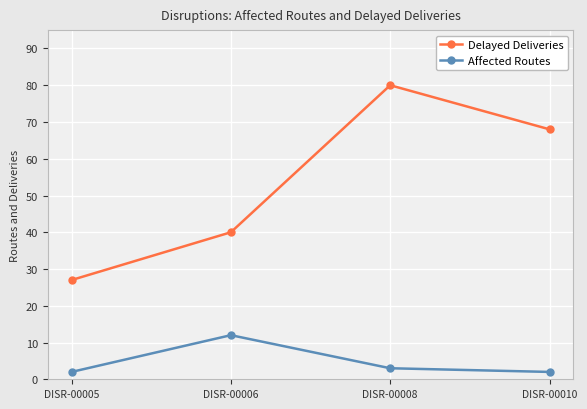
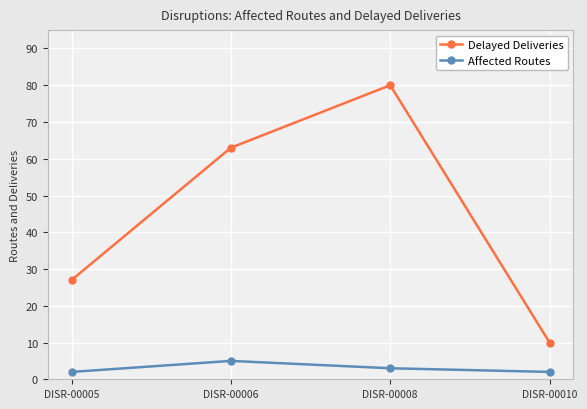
  {
    "Delayed Deliveries": {
      "DISR-00005": 27,
-     "DISR-00006": 40,
+     "DISR-00006": 63,
      "DISR-00008": 80,
-     "DISR-00010": 68
+     "DISR-00010": 10
    },
    "Affected Routes": {
      "DISR-00005": 2,
-     "DISR-00006": 12,
+     "DISR-00006": 5,
      "DISR-00008": 3,
      "DISR-00010": 2
    }
  }
